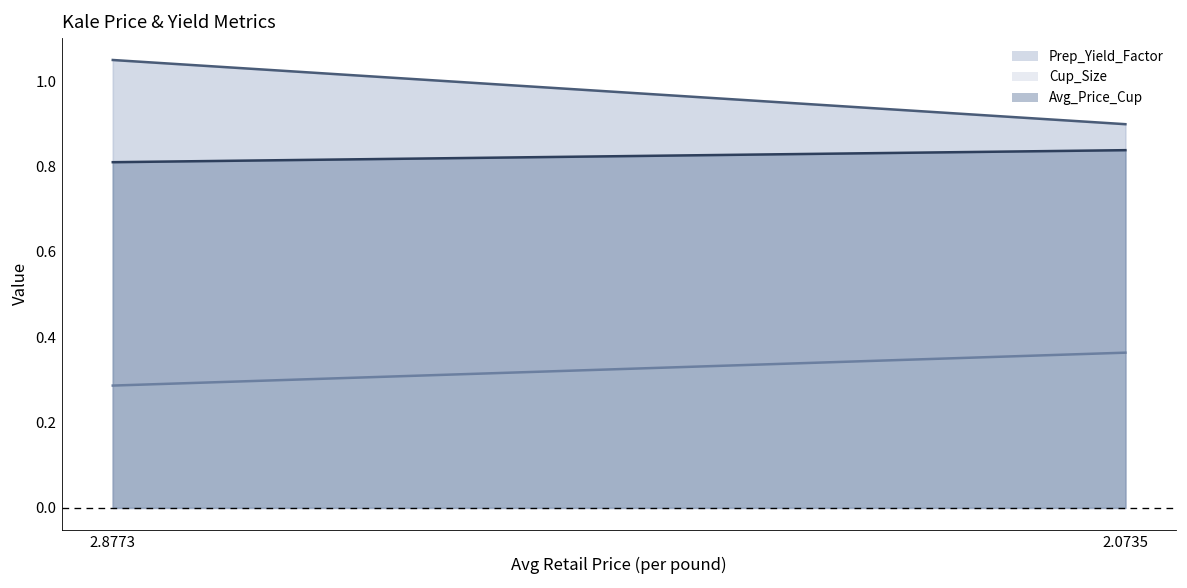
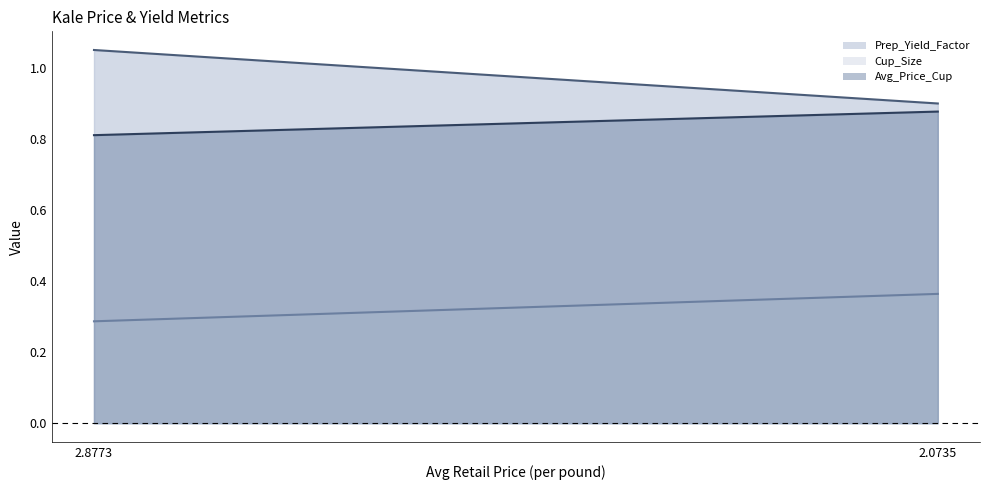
  {
    "Avg_Price_Cup": {
      "2.8773": 0.81,
-     "2.0735": 0.84
+     "2.0735": 0.88
    }
  }
